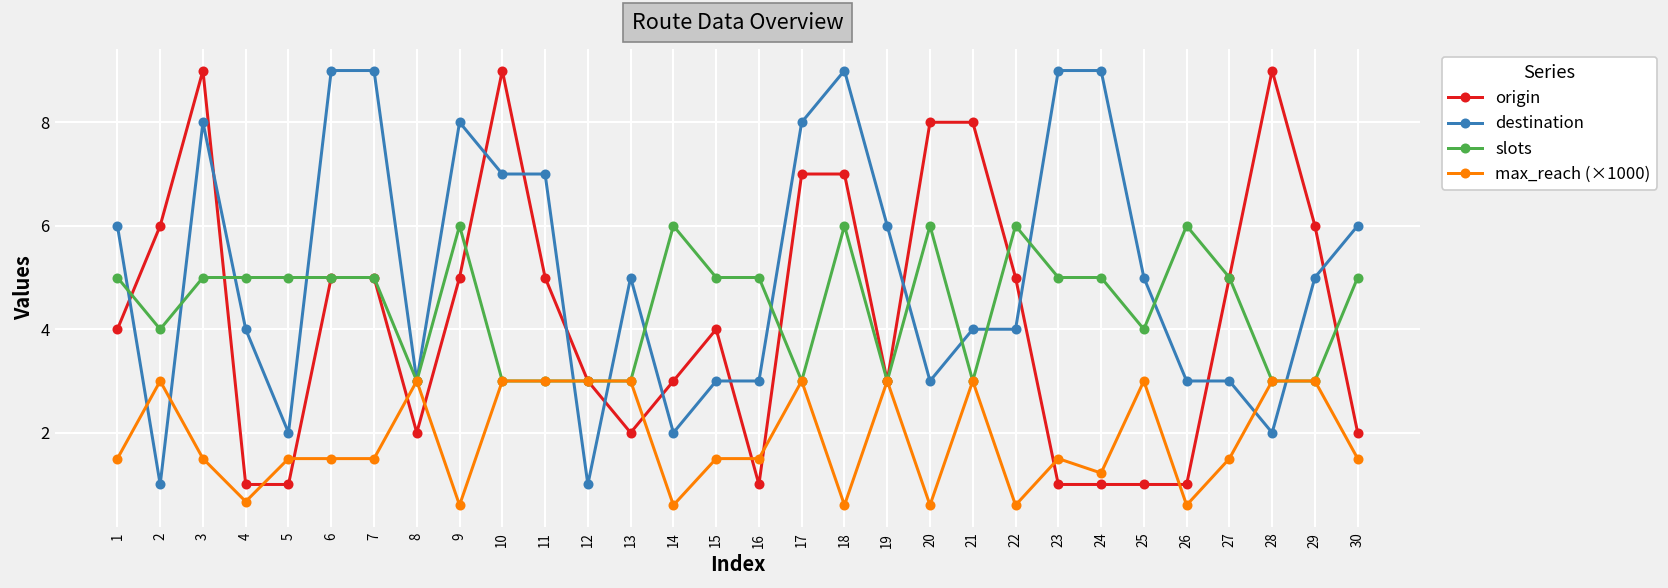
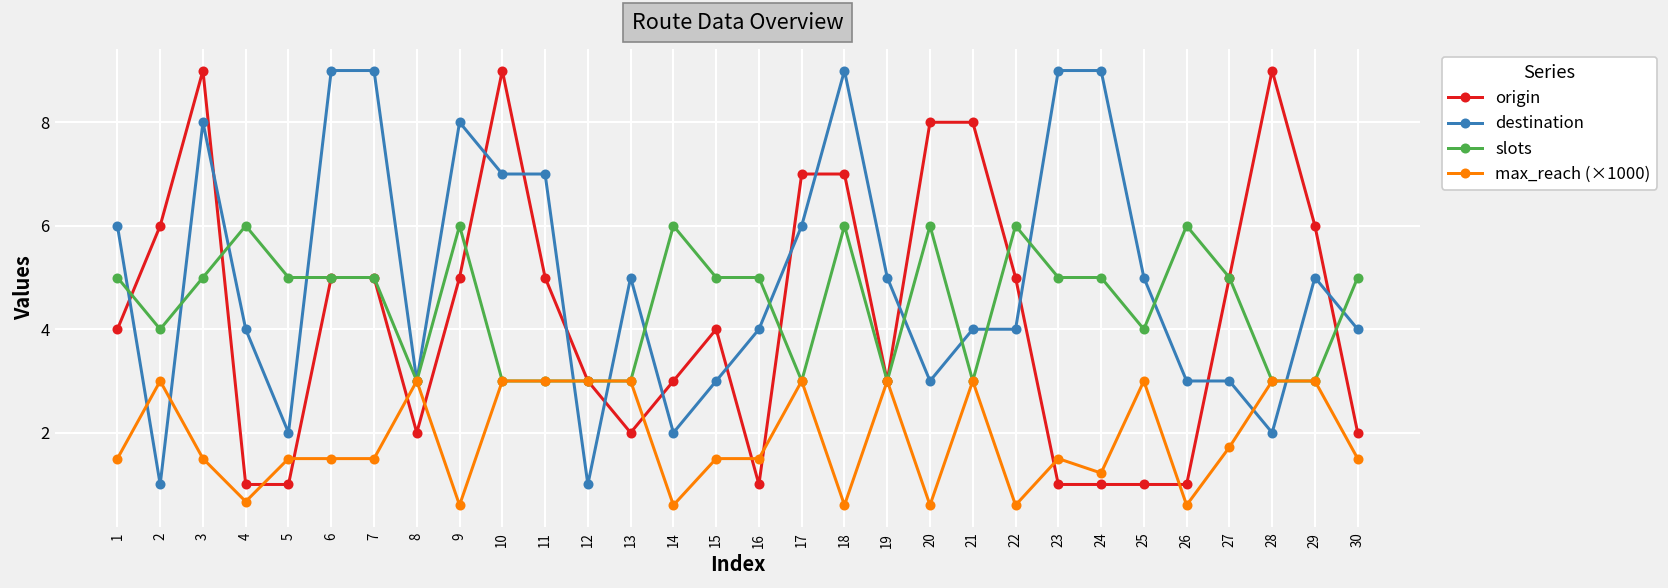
  {
    "origin": {
      "1": 4.0,
      "2": 6.0,
      "3": 9.0,
      "4": 1.0,
      "5": 1.0,
      "8": 2.0,
      "9": 5.0,
      "10": 9.0,
      "11": 5.0,
      "13": 2.0,
      "14": 3.0,
      "15": 4.0,
      "16": 1.0,
      "17": 7.0,
      "18": 7.0,
      "20": 8.0,
      "21": 8.0,
      "22": 5.0,
      "23": 1.0,
      "24": 1.0,
      "25": 1.0,
      "26": 1.0,
      "28": 9.0,
      "29": 6.0,
      "30": 2.0
    },
    "destination": {
      "1": 6,
      "2": 1,
      "3": 8,
      "4": 4,
      "5": 2,
      "6": 9,
      "7": 9,
      "9": 8,
      "10": 7,
      "11": 7,
      "12": 1,
      "13": 5,
      "14": 2,
      "15": 3,
-     "16": 3,
-     "17": 8,
+     "16": 4,
+     "17": 6,
      "18": 9,
-     "19": 6,
+     "19": 5,
      "20": 3,
      "21": 4,
      "22": 4,
      "23": 9,
      "24": 9,
      "25": 5,
      "26": 3,
      "27": 3,
      "28": 2,
      "29": 5,
-     "30": 6
+     "30": 4
    },
    "slots": {
      "1": 5,
      "2": 4,
      "3": 5,
-     "4": 5,
+     "4": 6,
      "5": 5,
      "9": 6,
      "14": 6,
      "15": 5,
      "16": 5,
      "18": 6,
      "20": 6,
      "22": 6,
      "23": 5,
      "24": 5,
      "25": 4,
      "26": 6,
      "30": 5
    },
    "max_reach (×1000)": {
      "1": 1.5,
      "2": 3.0,
      "3": 1.5,
      "4": 0.7,
      "5": 1.5,
      "6": 1.5,
      "7": 1.5,
      "9": 0.6,
      "14": 0.6,
      "15": 1.5,
      "16": 1.5,
      "18": 0.6,
      "20": 0.6,
      "22": 0.6,
      "23": 1.5,
      "24": 1.2,
      "25": 3.0,
      "26": 0.6,
-     "27": 1.5,
+     "27": 1.7,
      "30": 1.5
    }
  }
